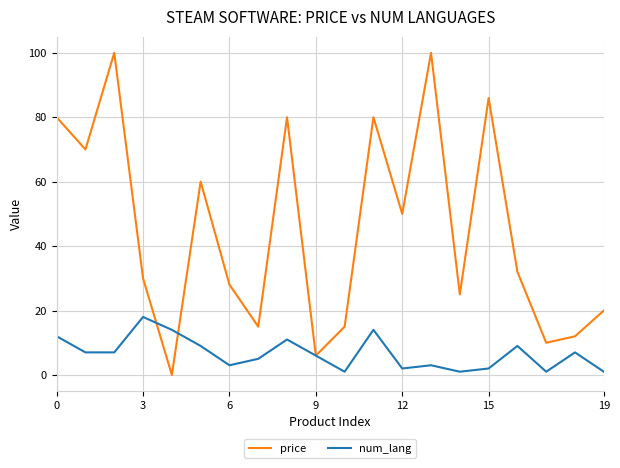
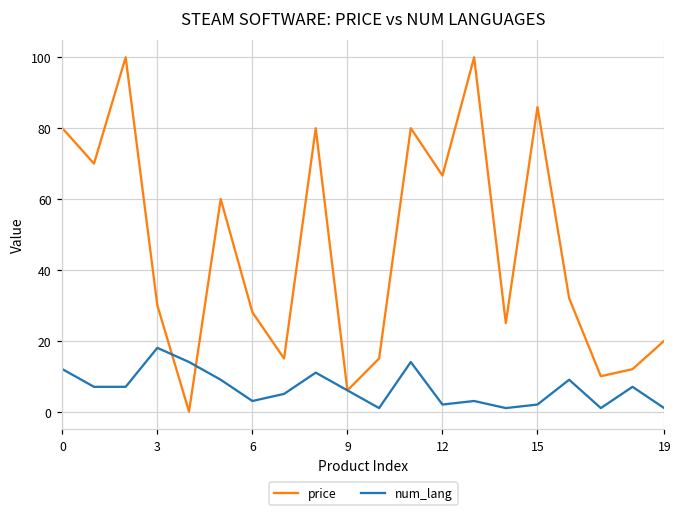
  {
    "price": {
      "0": 80,
      "3": 30,
      "6": 28,
-     "12": 50,
+     "12": 67,
      "15": 86,
      "19": 20
    },
    "num_lang": {
      "0": 12,
      "3": 18,
      "6": 3,
      "12": 2,
      "15": 2,
      "19": 1
    }
  }
